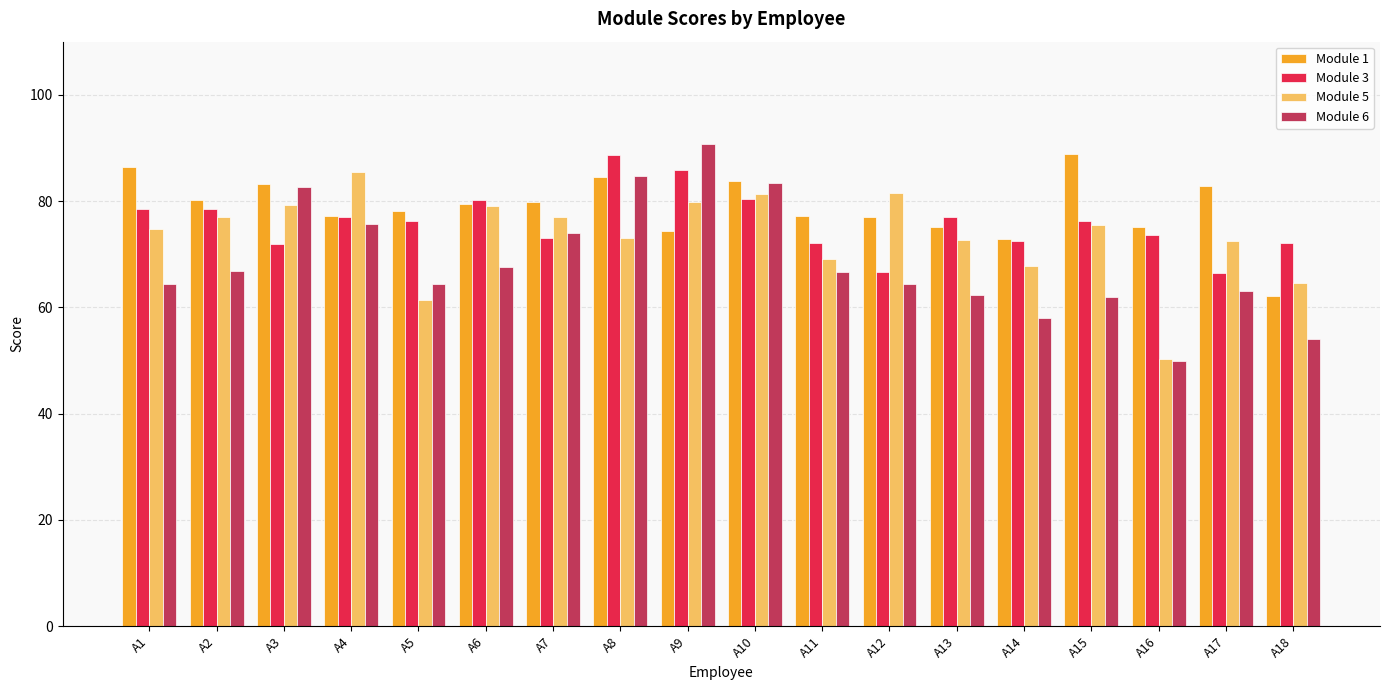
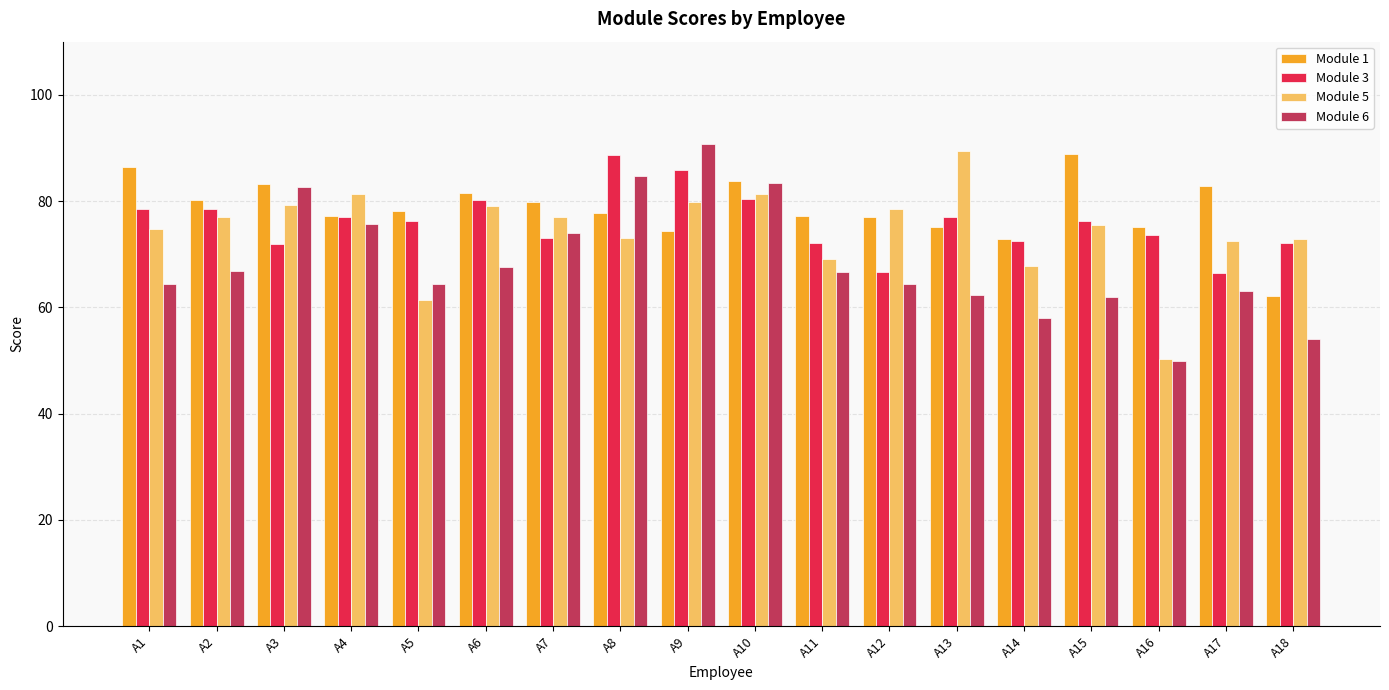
  {
    "Module 1": {
      "A1": 86,
      "A2": 80,
      "A3": 83,
      "A4": 77,
      "A5": 78,
-     "A6": 79,
+     "A6": 81,
      "A7": 80,
-     "A8": 84,
+     "A8": 78,
      "A9": 74,
      "A10": 84,
      "A11": 77,
      "A12": 77,
      "A13": 75,
      "A14": 73,
      "A15": 89,
      "A16": 75,
      "A17": 83,
      "A18": 62
    },
    "Module 5": {
      "A1": 75,
      "A2": 77,
      "A3": 79,
-     "A4": 86,
+     "A4": 81,
      "A5": 61,
      "A6": 79,
      "A7": 77,
      "A8": 73,
      "A9": 80,
      "A10": 81,
      "A11": 69,
-     "A12": 82,
-     "A13": 73,
+     "A12": 78,
+     "A13": 89,
      "A14": 68,
      "A15": 76,
      "A16": 50,
      "A17": 73,
-     "A18": 65
+     "A18": 73
    }
  }
